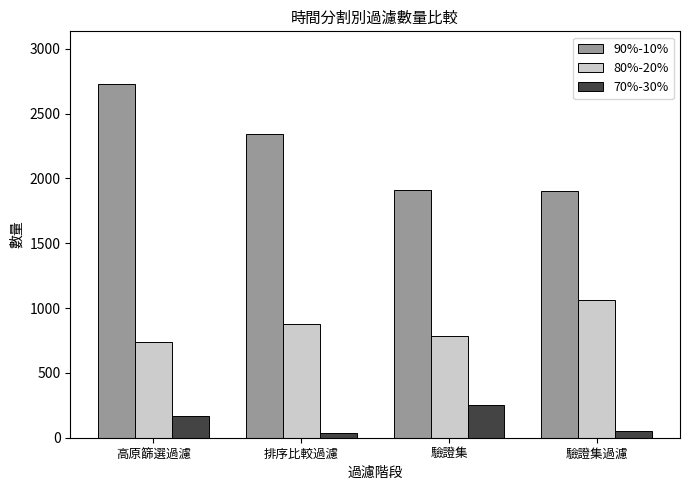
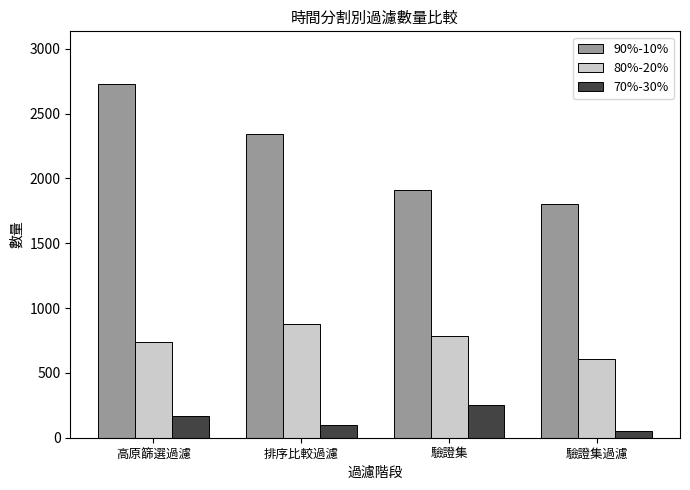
  {
    "90%-10%": {
      "高原篩選過濾": 2730,
      "排序比較過濾": 2340,
      "驗證集": 1910,
-     "驗證集過濾": 1900
+     "驗證集過濾": 1800
    },
    "80%-20%": {
      "高原篩選過濾": 740,
      "排序比較過濾": 880,
      "驗證集": 780,
-     "驗證集過濾": 1060
+     "驗證集過濾": 610
    },
    "70%-30%": {
      "高原篩選過濾": 170,
-     "排序比較過濾": 30,
+     "排序比較過濾": 100,
      "驗證集": 250,
      "驗證集過濾": 50
    }
  }
